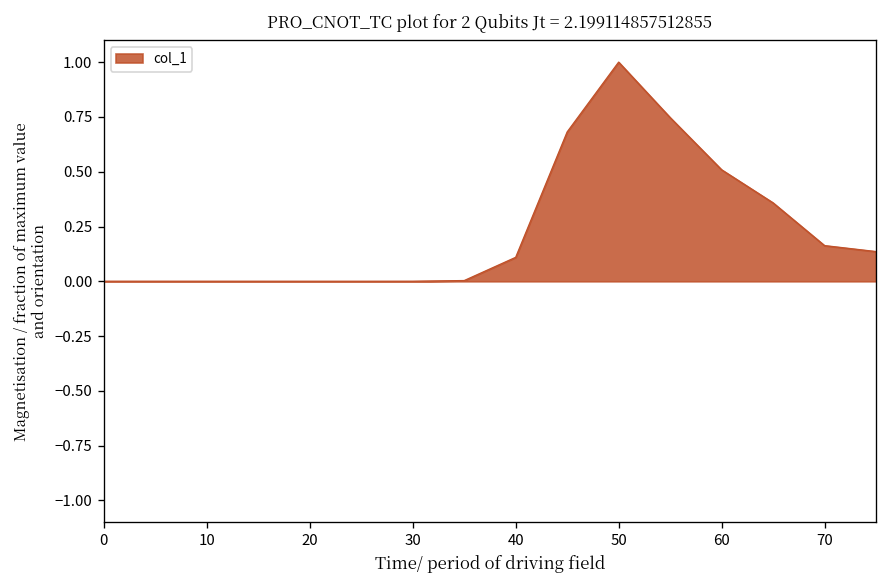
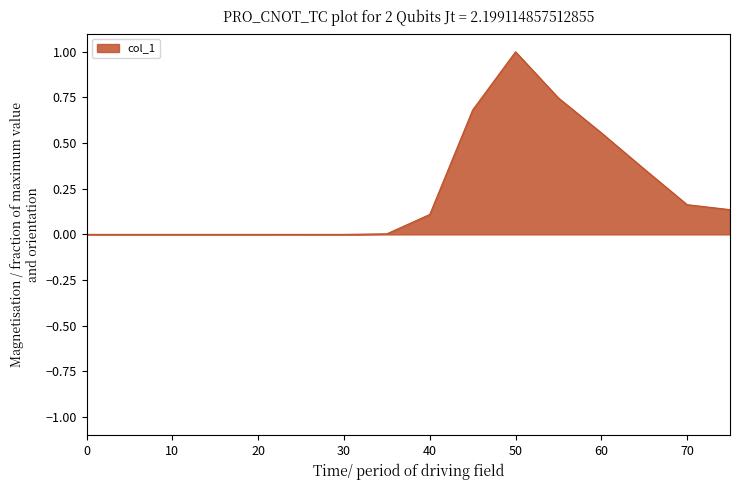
  {
    "0": 0.00,
    "30": 0.00,
    "40": 0.11,
    "50": 1.00,
-   "60": 0.51,
+   "60": 0.56,
    "70": 0.16
  }
